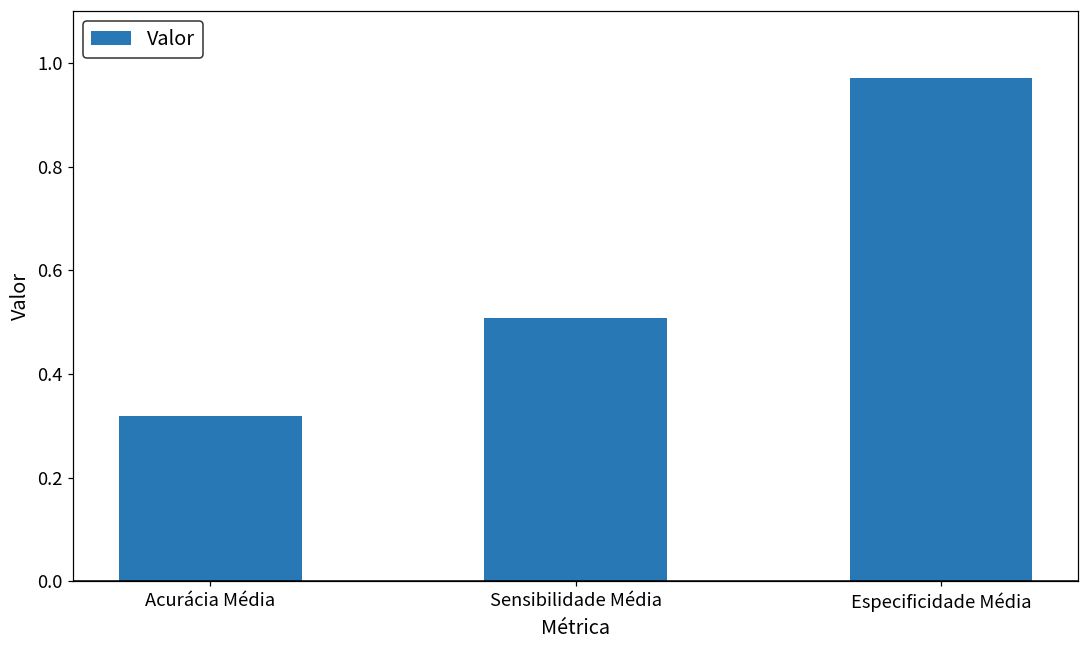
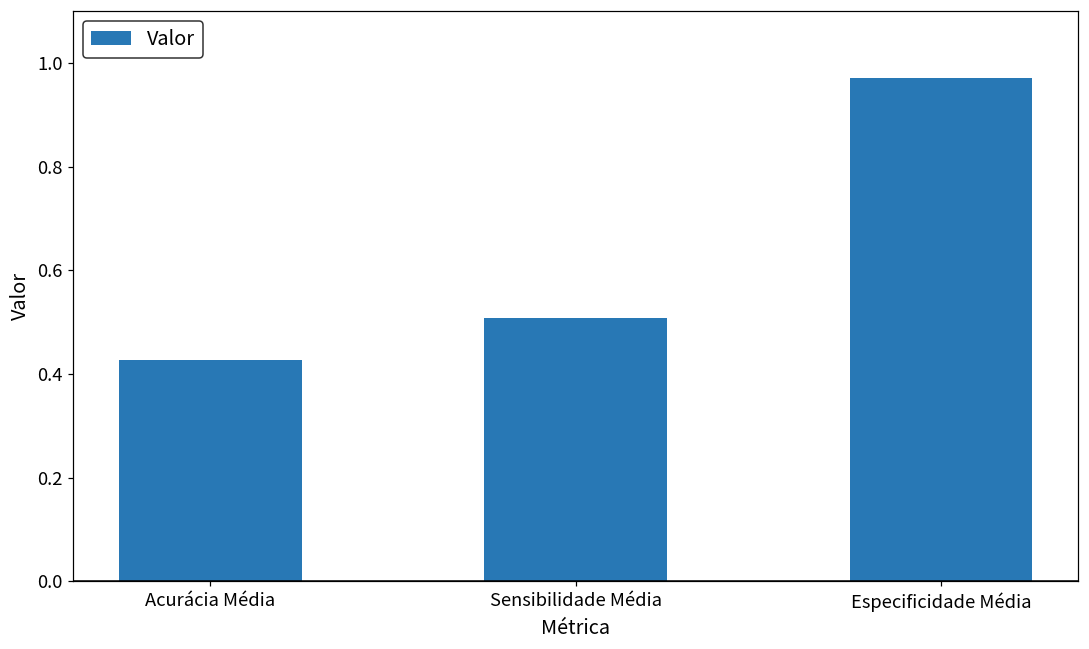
  {
-   "Acurácia Média": 0.32,
+   "Acurácia Média": 0.43,
    "Sensibilidade Média": 0.51,
    "Especificidade Média": 0.97
  }
